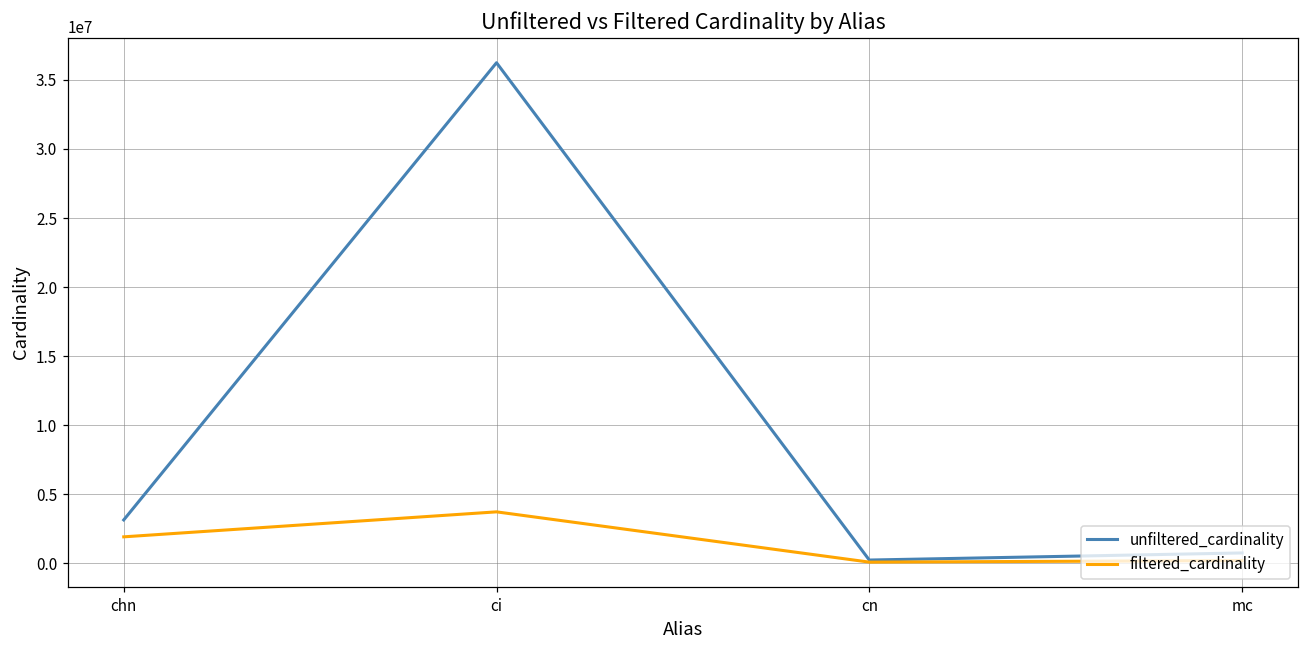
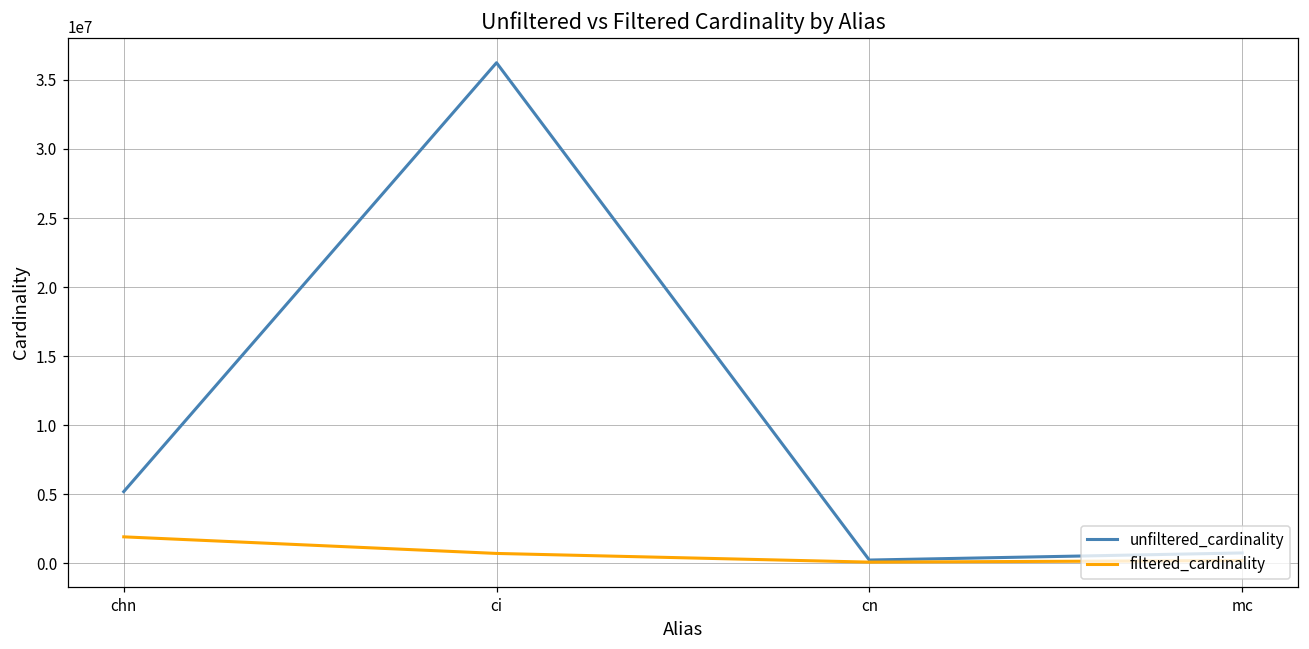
  {
    "unfiltered_cardinality": {
-     "chn": 3100000,
+     "chn": 5200000,
      "ci": 36200000
    },
    "filtered_cardinality": {
      "chn": 1900000,
-     "ci": 3700000
+     "ci": 700000
    }
  }
